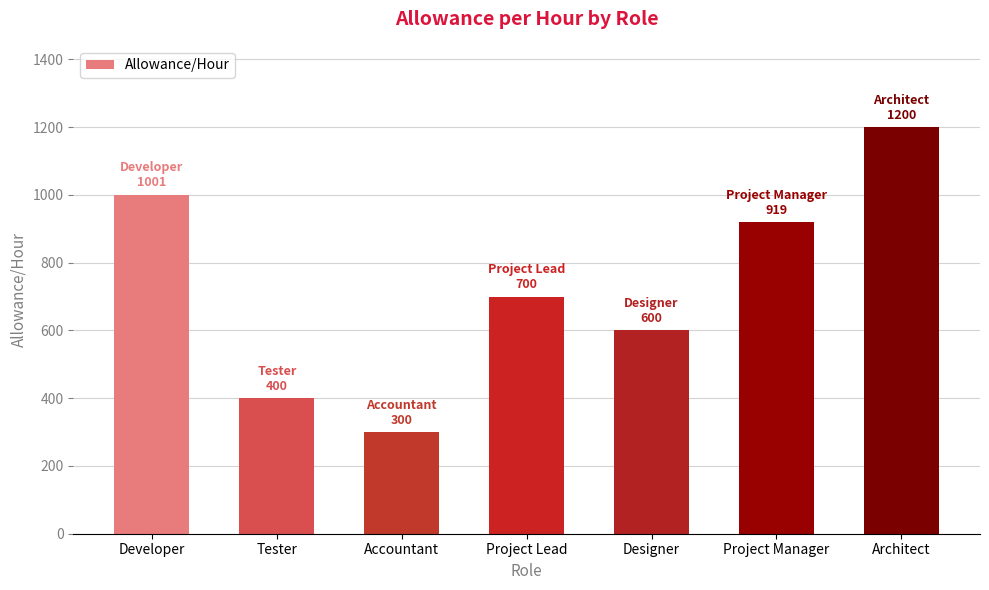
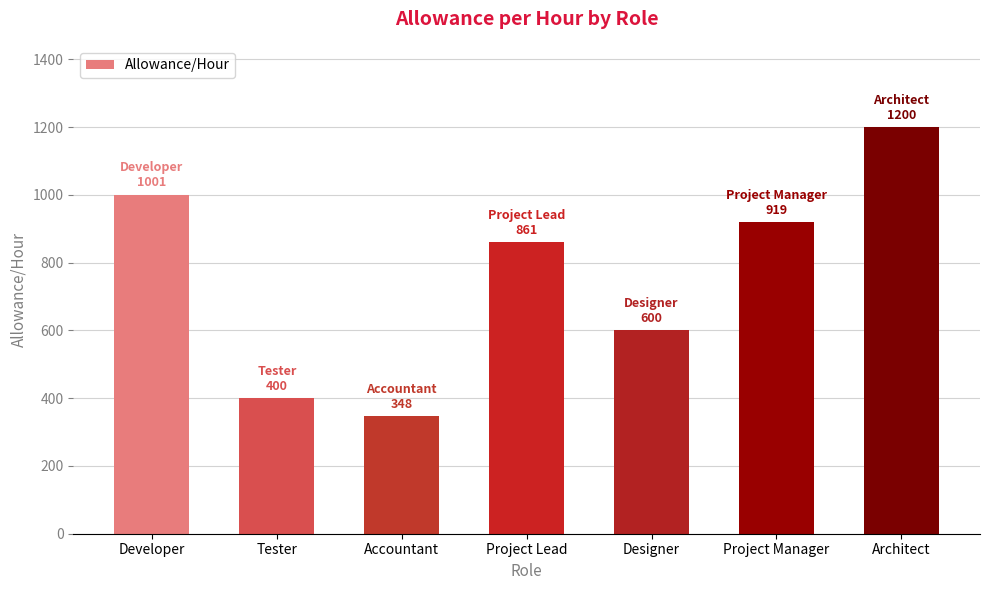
  {
    "Developer": 1001,
    "Tester": 400,
-   "Accountant": 300,
-   "Project Lead": 700,
+   "Accountant": 348,
+   "Project Lead": 861,
    "Designer": 600,
    "Project Manager": 919,
    "Architect": 1200
  }
